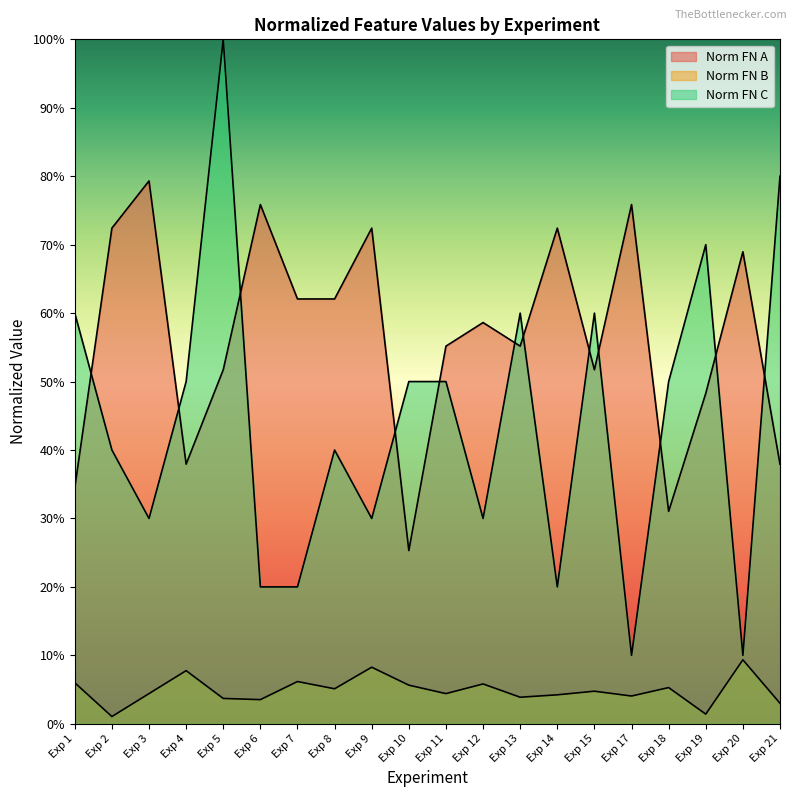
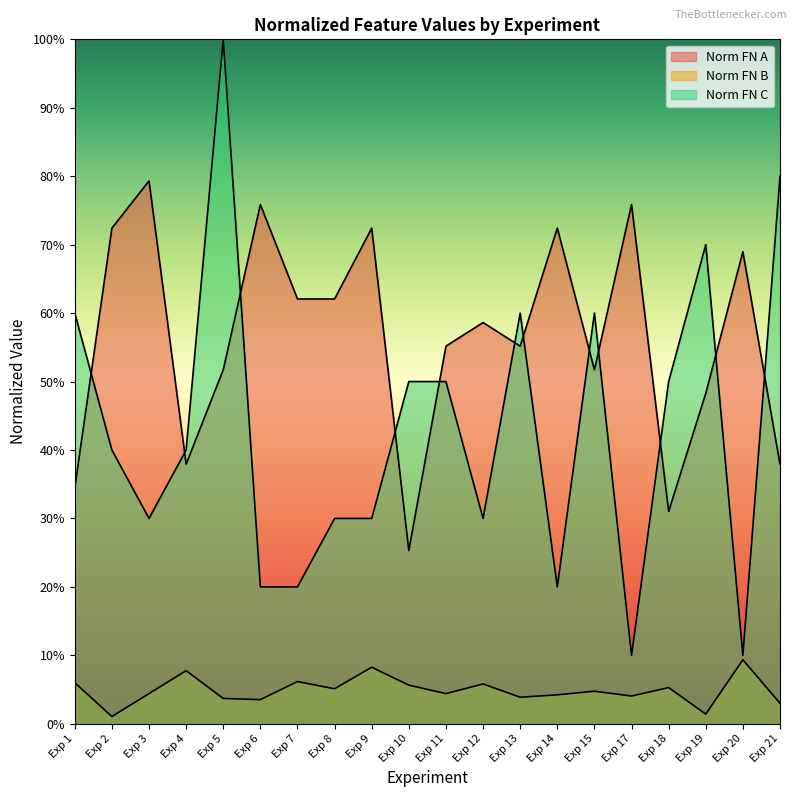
  {
    "Norm FN A": {
      "Exp 1": "34%",
      "Exp 2": "72%",
      "Exp 3": "79%",
      "Exp 4": "38%",
      "Exp 5": "52%",
      "Exp 6": "76%",
      "Exp 7": "62%",
      "Exp 8": "62%",
      "Exp 9": "72%",
      "Exp 10": "25%",
      "Exp 11": "55%",
      "Exp 12": "59%",
      "Exp 13": "55%",
      "Exp 14": "72%",
      "Exp 15": "52%",
      "Exp 17": "76%",
      "Exp 18": "31%",
      "Exp 19": "48%",
      "Exp 20": "69%",
      "Exp 21": "38%"
    },
    "Norm FN B": {
      "Exp 1": "6%",
      "Exp 2": "1%",
      "Exp 3": "4%",
      "Exp 4": "8%",
      "Exp 5": "4%",
      "Exp 6": "4%",
      "Exp 7": "6%",
      "Exp 8": "5%",
      "Exp 9": "8%",
      "Exp 10": "6%",
      "Exp 11": "4%",
      "Exp 12": "6%",
      "Exp 13": "4%",
      "Exp 14": "4%",
      "Exp 15": "5%",
      "Exp 17": "4%",
      "Exp 18": "5%",
      "Exp 19": "1%",
      "Exp 20": "9%",
      "Exp 21": "3%"
    },
    "Norm FN C": {
      "Exp 1": "60%",
      "Exp 2": "40%",
      "Exp 3": "30%",
-     "Exp 4": "50%",
+     "Exp 4": "40%",
      "Exp 5": "100%",
      "Exp 6": "20%",
      "Exp 7": "20%",
-     "Exp 8": "40%",
+     "Exp 8": "30%",
      "Exp 9": "30%",
      "Exp 10": "50%",
      "Exp 11": "50%",
      "Exp 12": "30%",
      "Exp 13": "60%",
      "Exp 14": "20%",
      "Exp 15": "60%",
      "Exp 17": "10%",
      "Exp 18": "50%",
      "Exp 19": "70%",
      "Exp 20": "10%",
      "Exp 21": "80%"
    }
  }
